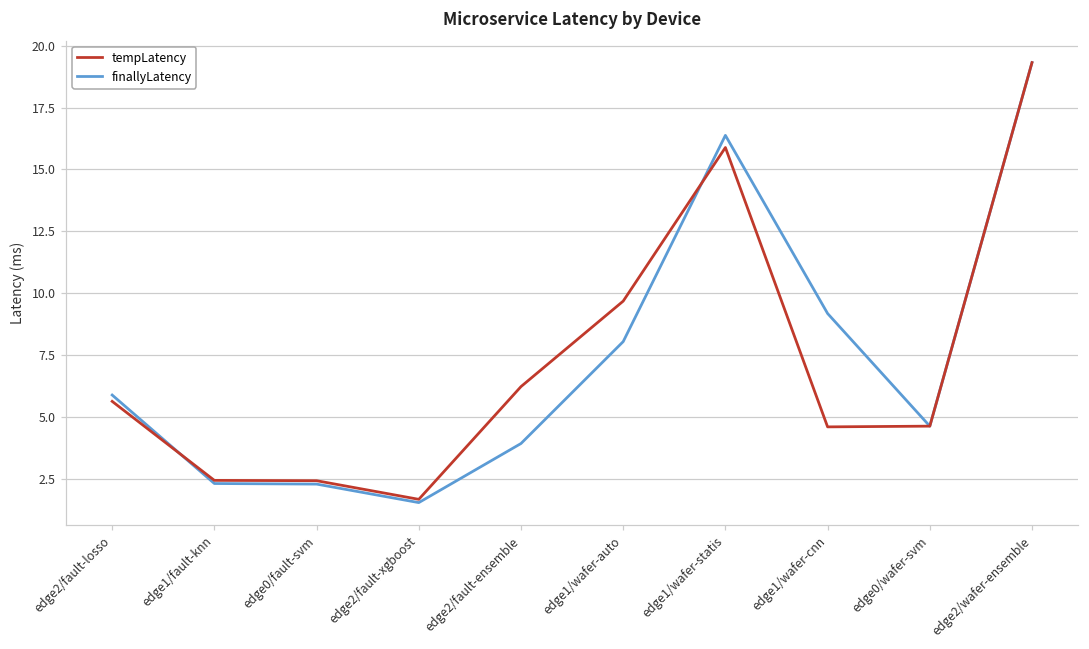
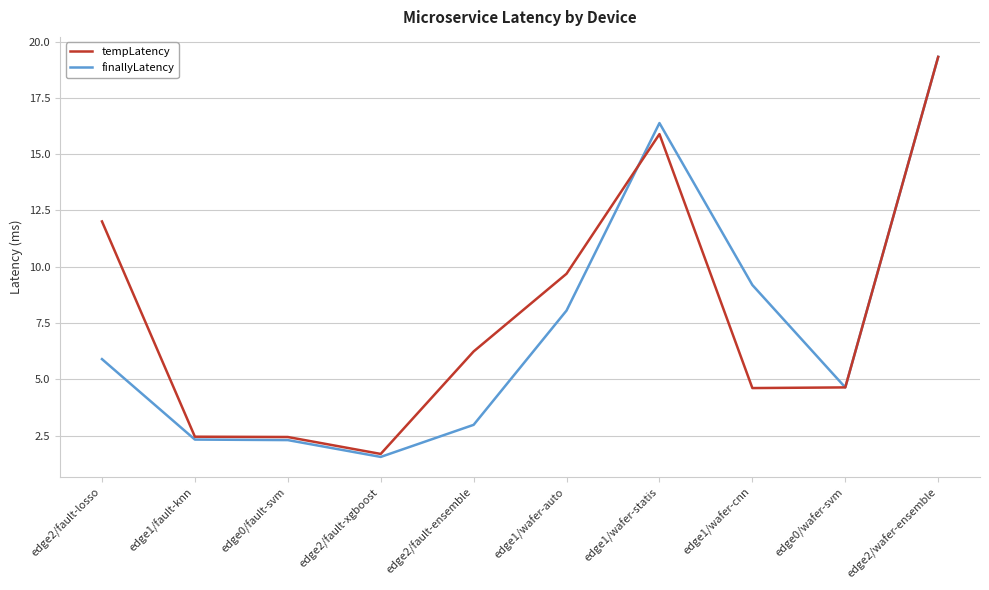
  {
    "tempLatency": {
-     "edge2/fault-losso": 5.6,
+     "edge2/fault-losso": 12.0,
      "edge1/fault-knn": 2.4,
      "edge0/fault-svm": 2.4,
      "edge2/fault-xgboost": 1.7,
      "edge2/fault-ensemble": 6.2,
      "edge1/wafer-auto": 9.7,
      "edge1/wafer-statis": 15.9,
      "edge1/wafer-cnn": 4.6
    },
    "finallyLatency": {
      "edge2/fault-losso": 5.9,
      "edge1/fault-knn": 2.3,
      "edge0/fault-svm": 2.3,
      "edge2/fault-xgboost": 1.6,
-     "edge2/fault-ensemble": 3.9,
+     "edge2/fault-ensemble": 3.0,
      "edge1/wafer-auto": 8.1,
      "edge1/wafer-statis": 16.4,
      "edge1/wafer-cnn": 9.2
    }
  }
